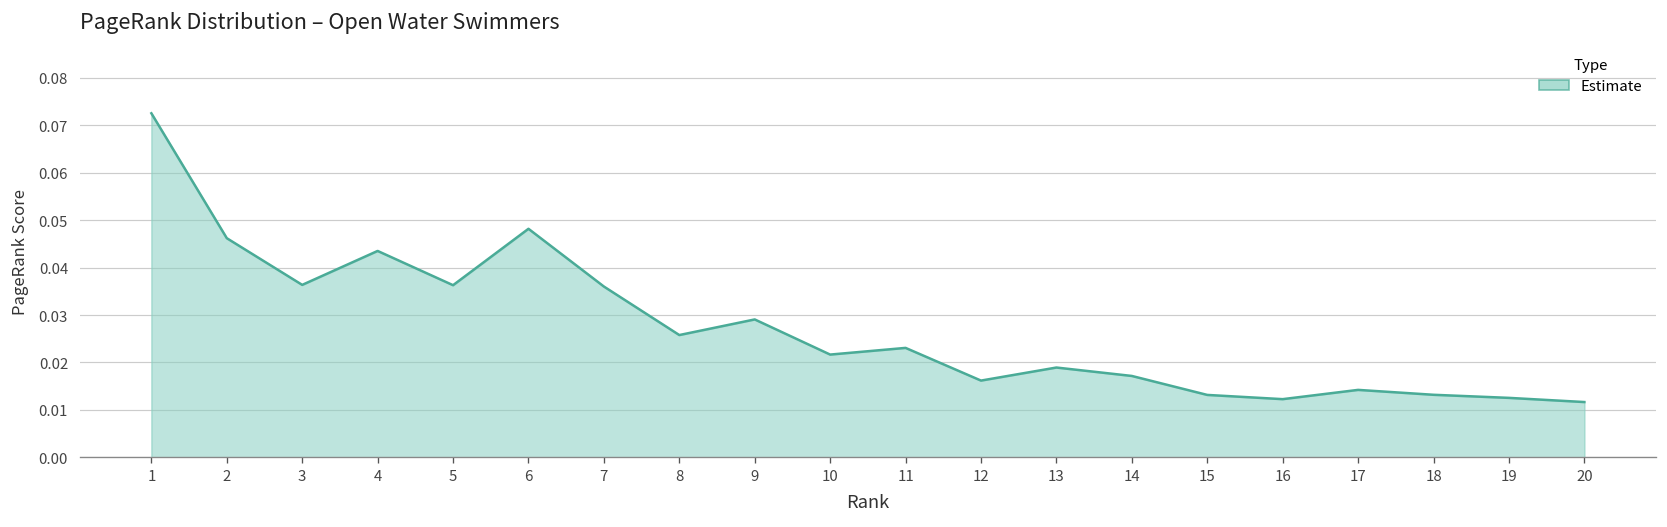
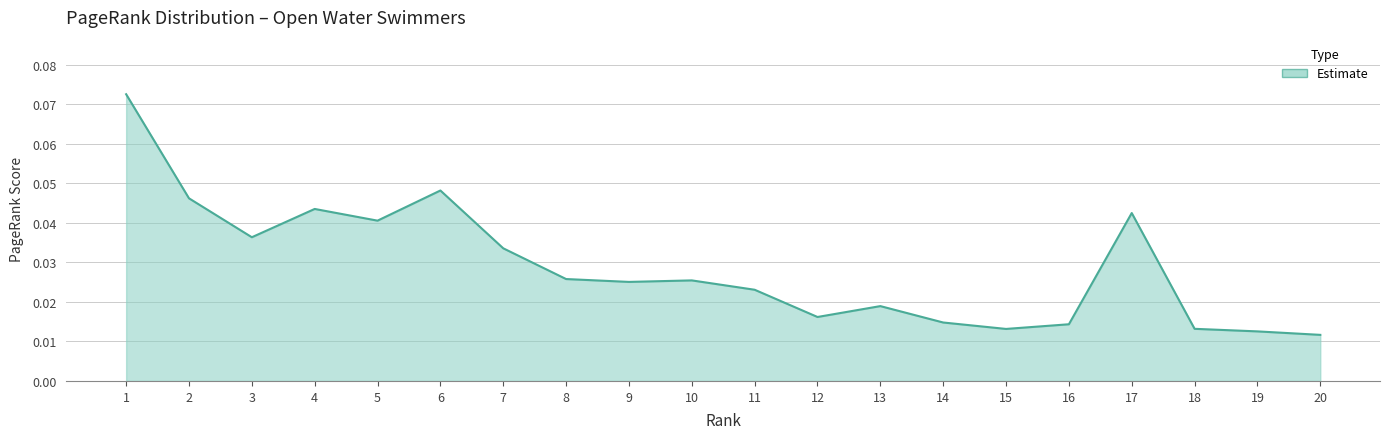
  {
    "1": 0.073,
    "2": 0.046,
    "3": 0.036,
    "4": 0.044,
-   "5": 0.036,
+   "5": 0.041,
    "6": 0.048,
-   "7": 0.036,
+   "7": 0.034,
    "8": 0.026,
-   "9": 0.029,
-   "10": 0.022,
+   "9": 0.025,
+   "10": 0.025,
    "11": 0.023,
    "12": 0.016,
    "13": 0.019,
-   "14": 0.017,
+   "14": 0.015,
    "15": 0.013,
-   "16": 0.012,
-   "17": 0.014,
+   "16": 0.014,
+   "17": 0.042,
    "18": 0.013,
    "19": 0.013,
    "20": 0.012
  }
